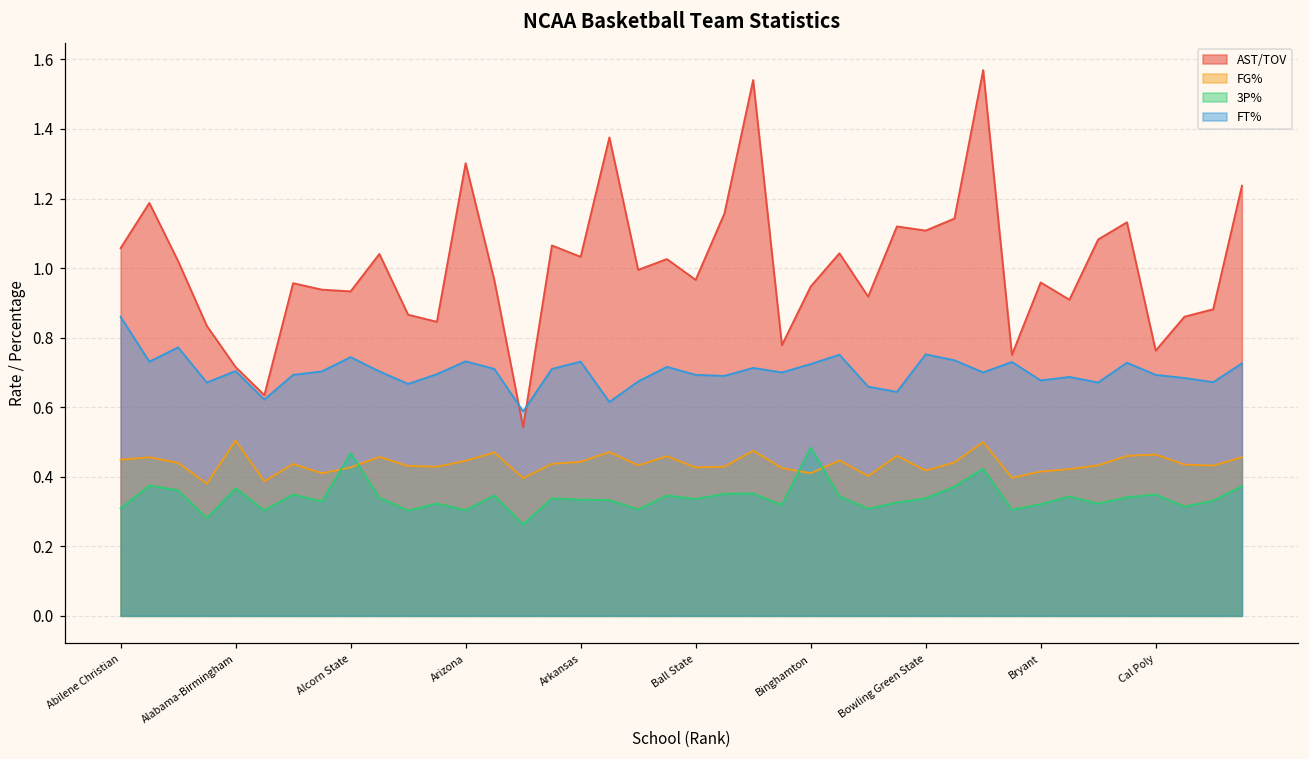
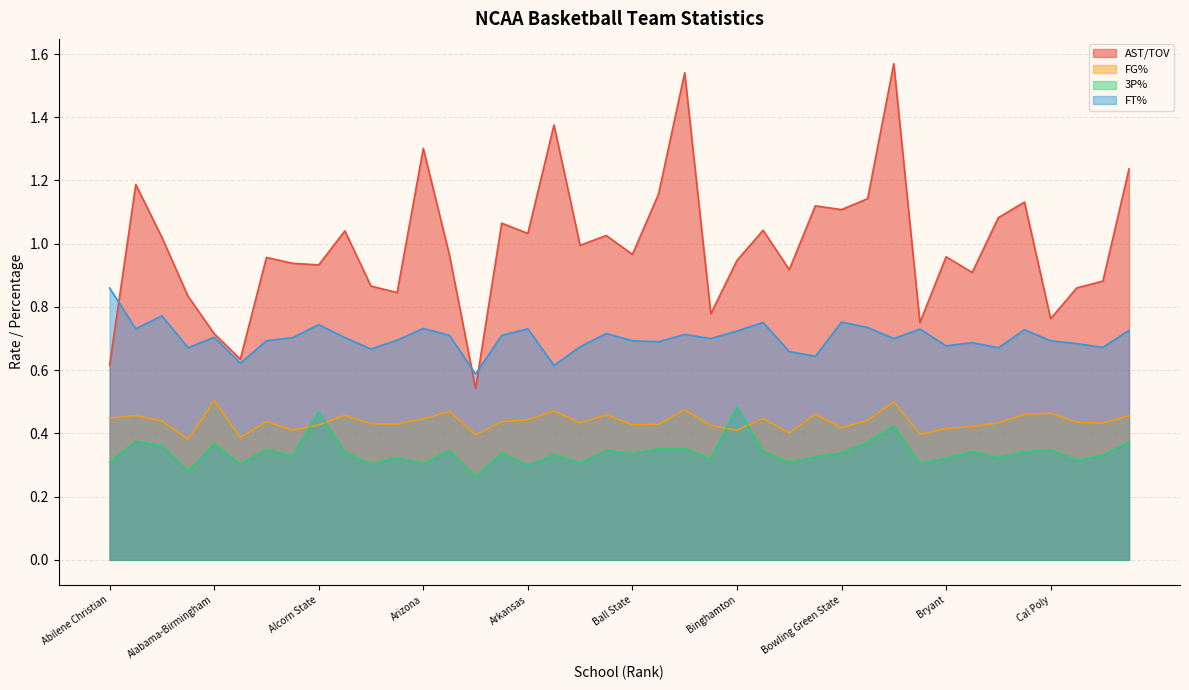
  {
    "AST/TOV": {
-     "Abilene Christian": 1.06,
+     "Abilene Christian": 0.62,
      "Alabama-Birmingham": 0.72,
      "Alcorn State": 0.93,
      "Arizona": 1.30,
      "Arkansas": 1.03,
      "Ball State": 0.97,
      "Binghamton": 0.95,
      "Bowling Green State": 1.11,
      "Bryant": 0.96,
      "Cal Poly": 0.76
    },
    "FG%": {
      "Abilene Christian": 0.45,
      "Alabama-Birmingham": 0.50,
      "Alcorn State": 0.43,
      "Arizona": 0.45,
      "Arkansas": 0.44,
      "Ball State": 0.43,
      "Binghamton": 0.41,
      "Bowling Green State": 0.42,
      "Bryant": 0.42,
      "Cal Poly": 0.46
    },
    "3P%": {
      "Abilene Christian": 0.31,
      "Alabama-Birmingham": 0.37,
      "Alcorn State": 0.47,
      "Arizona": 0.30,
-     "Arkansas": 0.33,
+     "Arkansas": 0.30,
      "Ball State": 0.34,
      "Binghamton": 0.48,
      "Bowling Green State": 0.34,
      "Bryant": 0.32,
      "Cal Poly": 0.35
    },
    "FT%": {
      "Abilene Christian": 0.86,
      "Alabama-Birmingham": 0.70,
      "Alcorn State": 0.74,
      "Arizona": 0.73,
      "Arkansas": 0.73,
      "Ball State": 0.69,
      "Binghamton": 0.72,
      "Bowling Green State": 0.75,
      "Bryant": 0.68,
      "Cal Poly": 0.69
    }
  }
